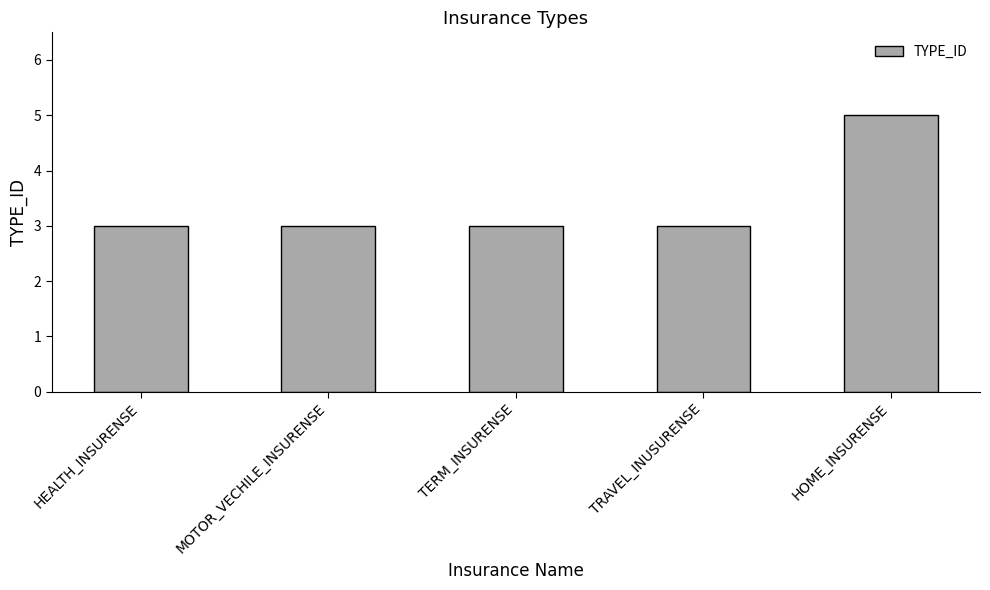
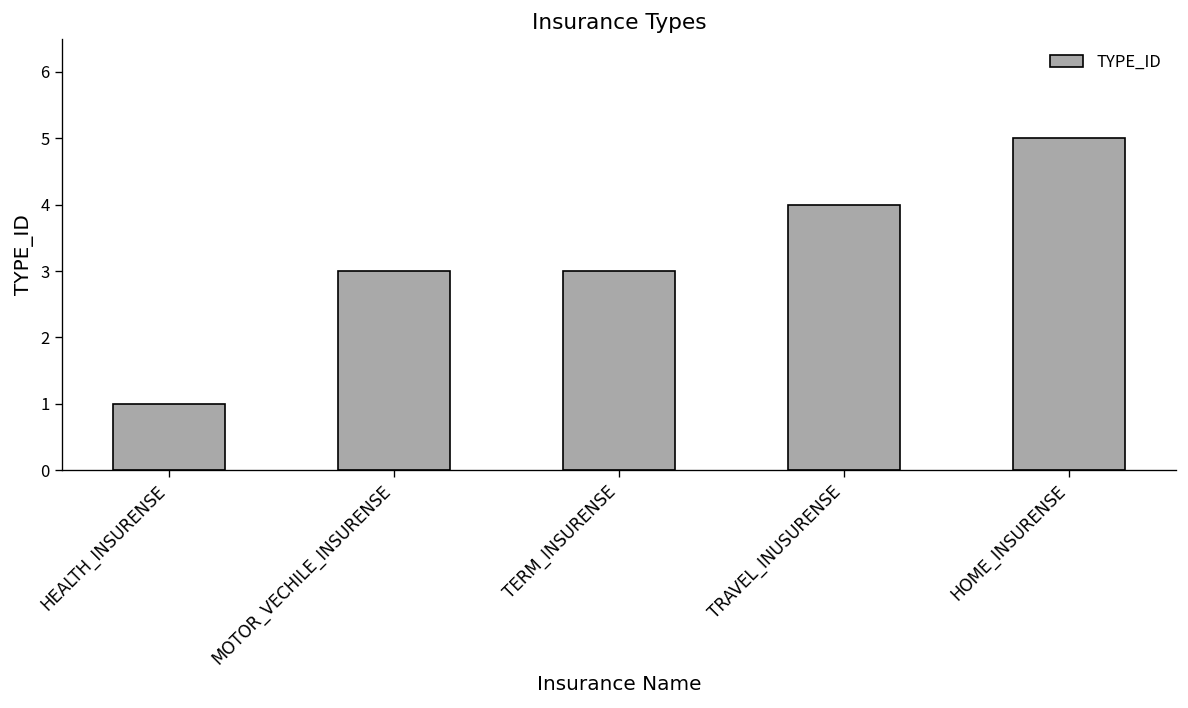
  {
-   "HEALTH_INSURENSE": 3,
+   "HEALTH_INSURENSE": 1,
    "MOTOR_VECHILE_INSURENSE": 3,
    "TERM_INSURENSE": 3,
-   "TRAVEL_INUSURENSE": 3,
+   "TRAVEL_INUSURENSE": 4,
    "HOME_INSURENSE": 5
  }
